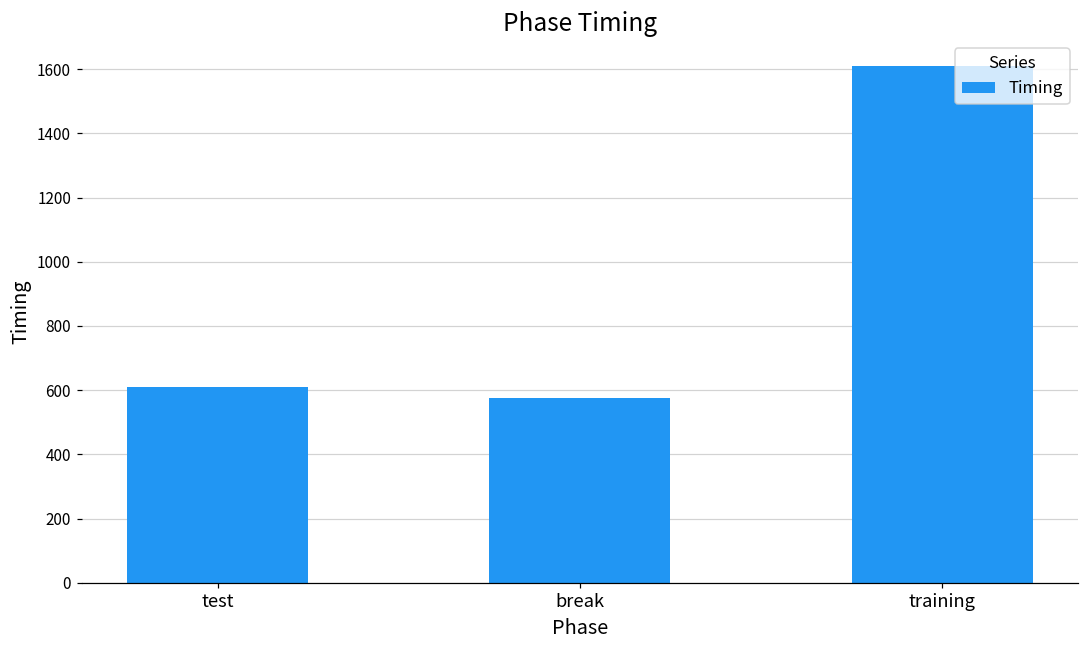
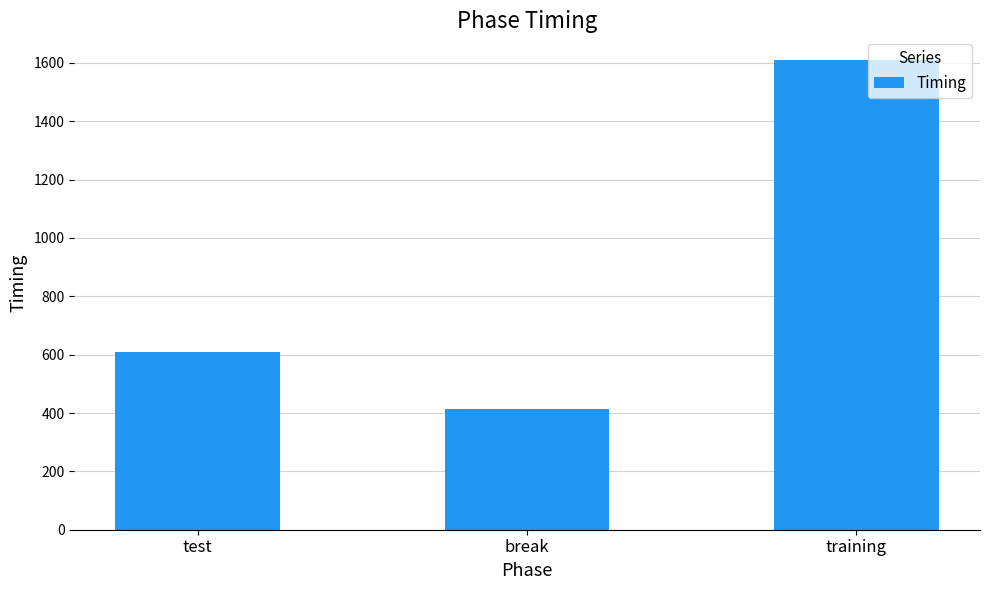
  {
    "test": 610,
-   "break": 580,
+   "break": 420,
    "training": 1610
  }
